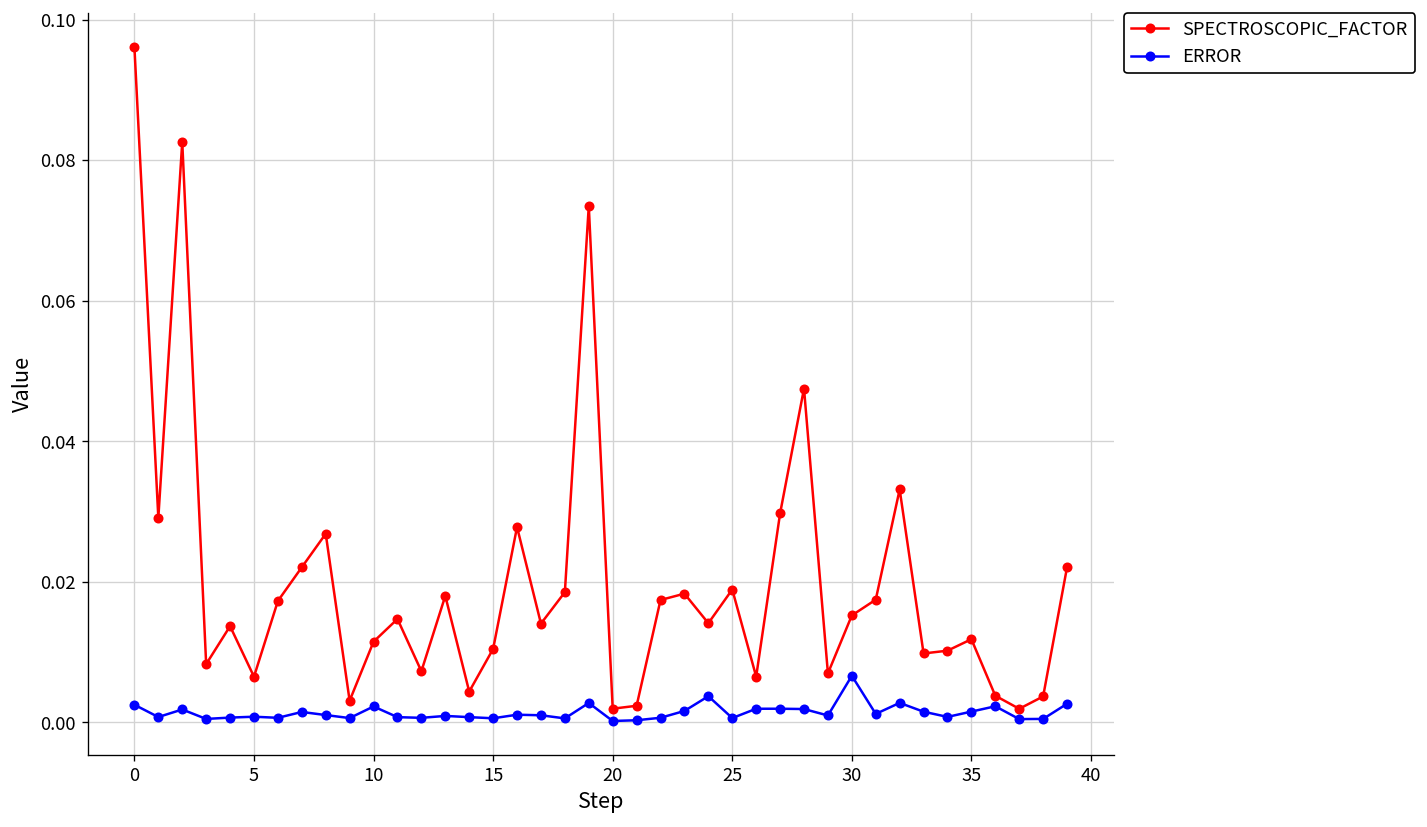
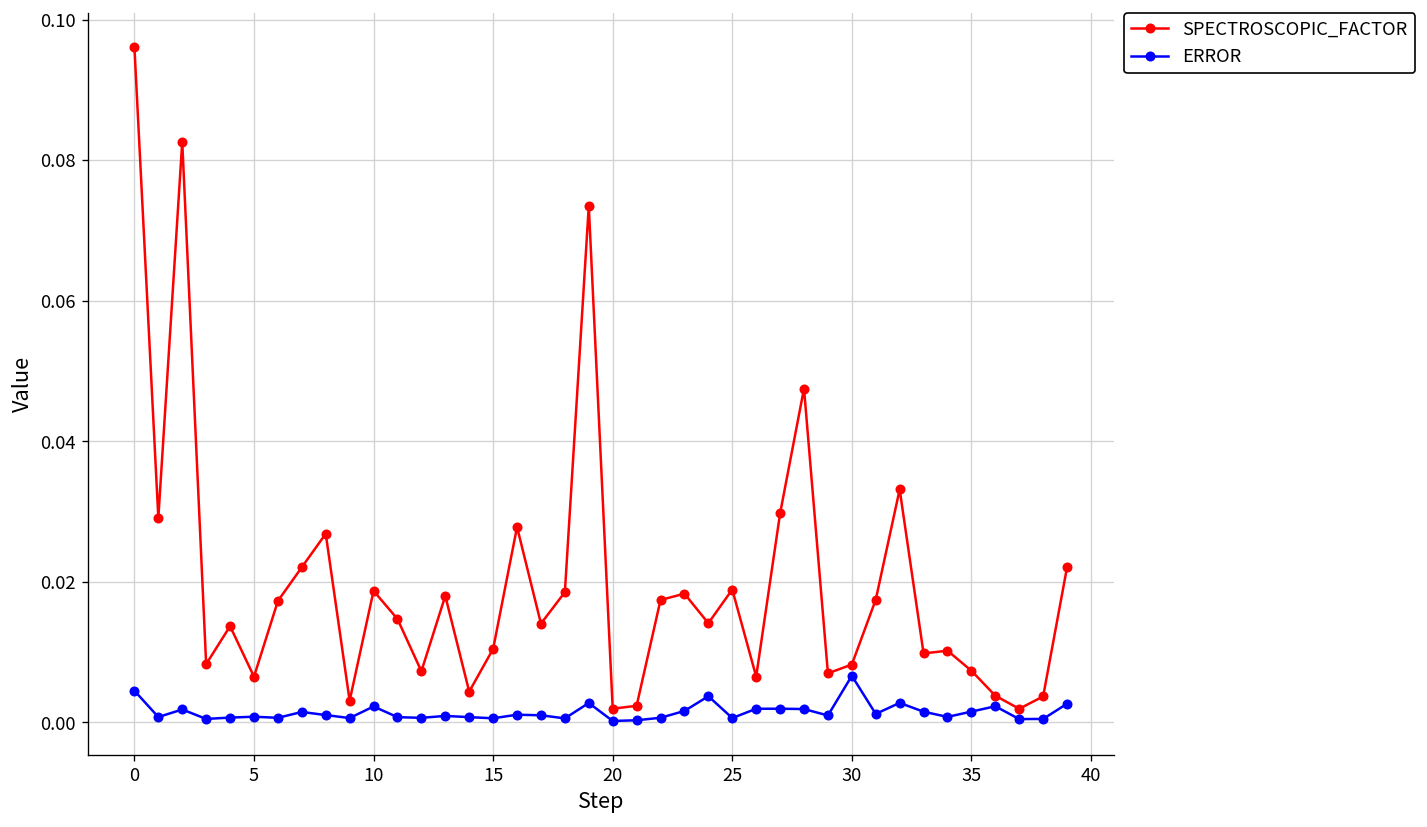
  {
    "SPECTROSCOPIC_FACTOR": {
      "0": 0.096,
      "5": 0.007,
-     "10": 0.011,
+     "10": 0.019,
      "15": 0.010,
      "20": 0.002,
      "25": 0.019,
-     "30": 0.015,
-     "35": 0.012
+     "30": 0.008,
+     "35": 0.007
    },
    "ERROR": {
-     "0": 0.003,
+     "0": 0.005,
      "5": 0.001,
      "10": 0.002,
      "15": 0.001,
      "20": 0.000,
      "25": 0.001,
      "30": 0.007,
      "35": 0.002
    }
  }
